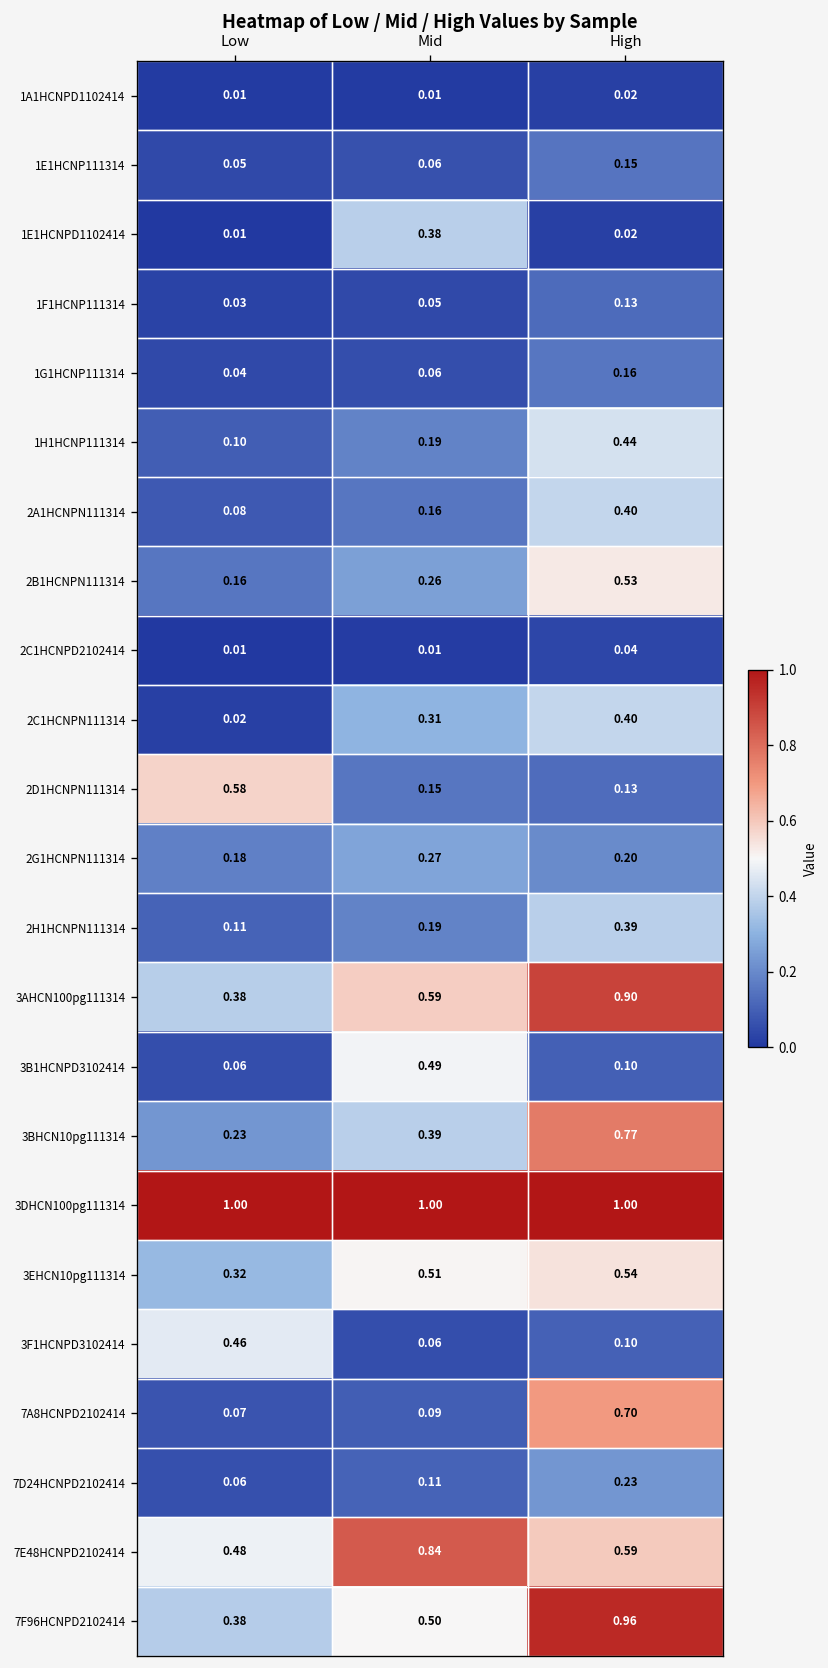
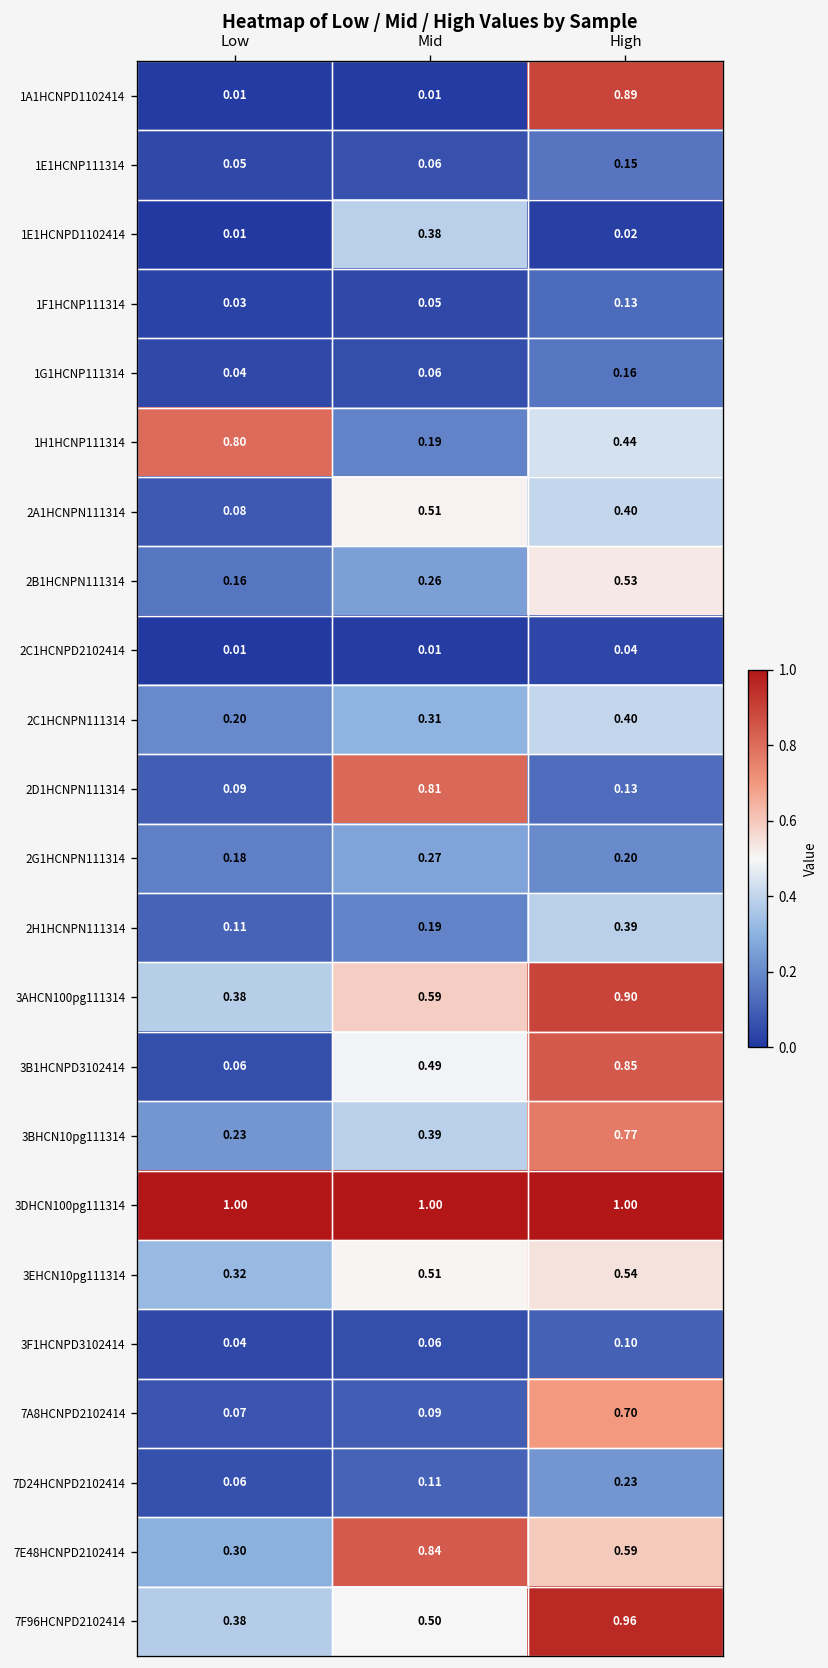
  {
    "1A1HCNPD1102414": {
      "Low": 0.01,
      "Mid": 0.01,
-     "High": 0.02
+     "High": 0.89
    },
    "1E1HCNP111314": {
      "Low": 0.05,
      "Mid": 0.06,
      "High": 0.15
    },
    "1E1HCNPD1102414": {
      "Low": 0.01,
      "Mid": 0.38,
      "High": 0.02
    },
    "1F1HCNP111314": {
      "Low": 0.03,
      "Mid": 0.05,
      "High": 0.13
    },
    "1G1HCNP111314": {
      "Low": 0.04,
      "Mid": 0.06,
      "High": 0.16
    },
    "1H1HCNP111314": {
-     "Low": 0.10,
+     "Low": 0.80,
      "Mid": 0.19,
      "High": 0.44
    },
    "2A1HCNPN111314": {
      "Low": 0.08,
-     "Mid": 0.16,
+     "Mid": 0.51,
      "High": 0.40
    },
    "2B1HCNPN111314": {
      "Low": 0.16,
      "Mid": 0.26,
      "High": 0.53
    },
    "2C1HCNPD2102414": {
      "Low": 0.01,
      "Mid": 0.01,
      "High": 0.04
    },
    "2C1HCNPN111314": {
-     "Low": 0.02,
+     "Low": 0.20,
      "Mid": 0.31,
      "High": 0.40
    },
    "2D1HCNPN111314": {
-     "Low": 0.58,
-     "Mid": 0.15,
+     "Low": 0.09,
+     "Mid": 0.81,
      "High": 0.13
    },
    "2G1HCNPN111314": {
      "Low": 0.18,
      "Mid": 0.27,
      "High": 0.20
    },
    "2H1HCNPN111314": {
      "Low": 0.11,
      "Mid": 0.19,
      "High": 0.39
    },
    "3AHCN100pg111314": {
      "Low": 0.38,
      "Mid": 0.59,
      "High": 0.90
    },
    "3B1HCNPD3102414": {
      "Low": 0.06,
      "Mid": 0.49,
-     "High": 0.10
+     "High": 0.85
    },
    "3BHCN10pg111314": {
      "Low": 0.23,
      "Mid": 0.39,
      "High": 0.77
    },
    "3DHCN100pg111314": {
      "Low": 1.00,
      "Mid": 1.00,
      "High": 1.00
    },
    "3EHCN10pg111314": {
      "Low": 0.32,
      "Mid": 0.51,
      "High": 0.54
    },
    "3F1HCNPD3102414": {
-     "Low": 0.46,
+     "Low": 0.04,
      "Mid": 0.06,
      "High": 0.10
    },
    "7A8HCNPD2102414": {
      "Low": 0.07,
      "Mid": 0.09,
      "High": 0.70
    },
    "7D24HCNPD2102414": {
      "Low": 0.06,
      "Mid": 0.11,
      "High": 0.23
    },
    "7E48HCNPD2102414": {
-     "Low": 0.48,
+     "Low": 0.30,
      "Mid": 0.84,
      "High": 0.59
    },
    "7F96HCNPD2102414": {
      "Low": 0.38,
      "Mid": 0.50,
      "High": 0.96
    }
  }
